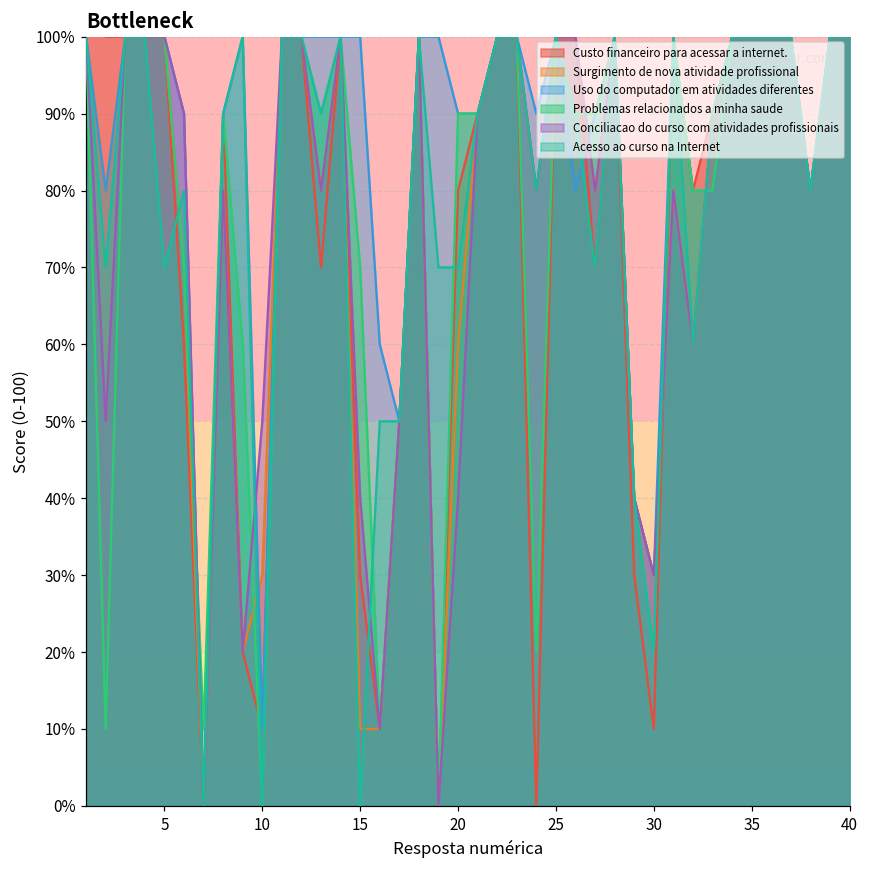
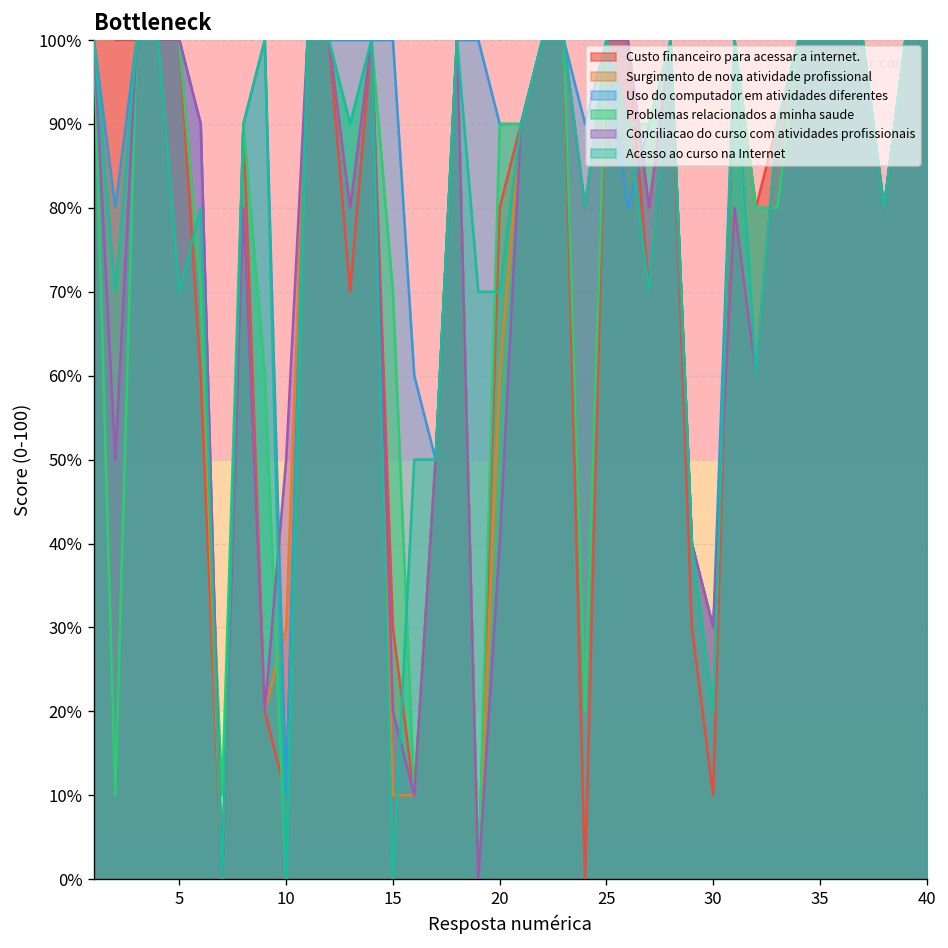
  {
    "Conciliacao do curso com atividades profissionais": {
      "10": "50%",
-     "15": "40%",
+     "15": "20%",
      "20": "40%"
    }
  }
